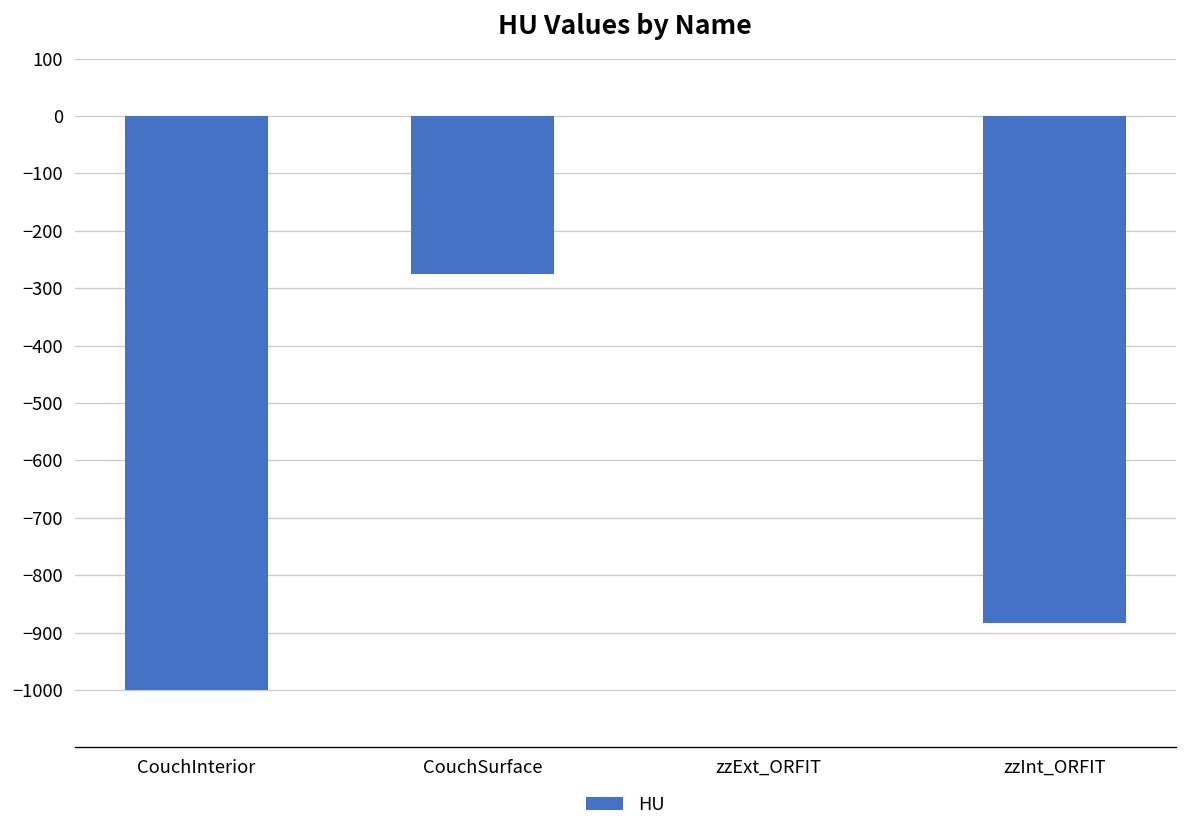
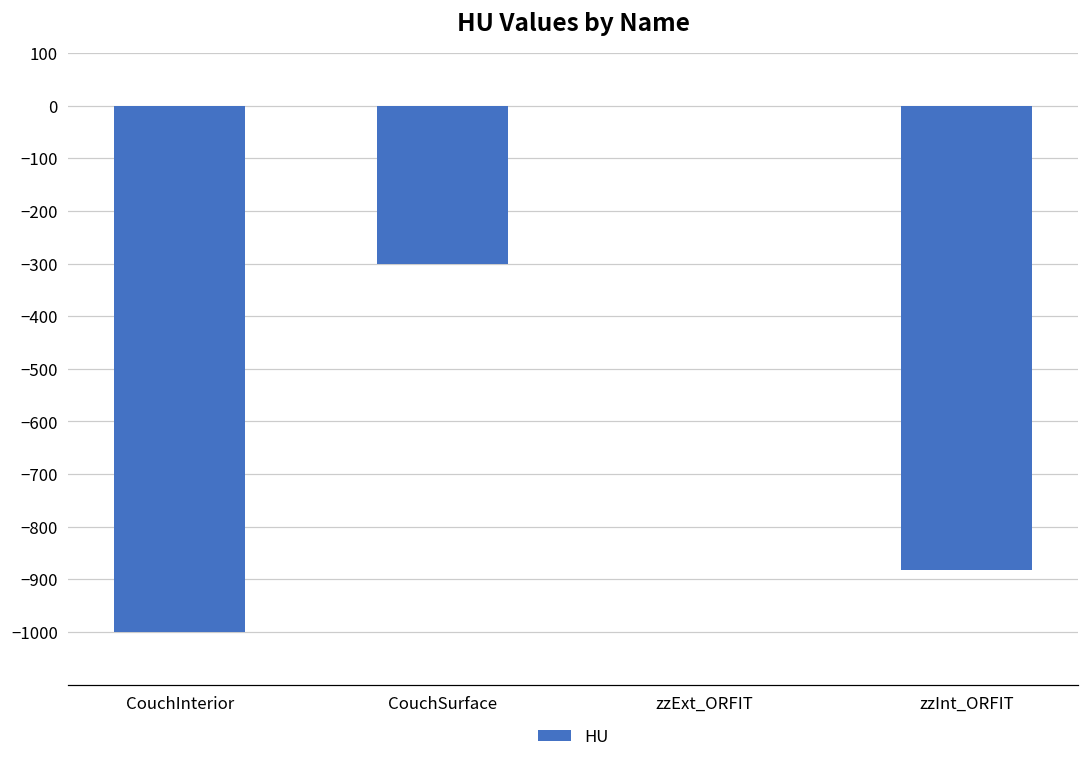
  {
    "CouchInterior": -1000,
-   "CouchSurface": -280,
+   "CouchSurface": -300,
    "zzExt_ORFIT": 0,
    "zzInt_ORFIT": -880
  }
